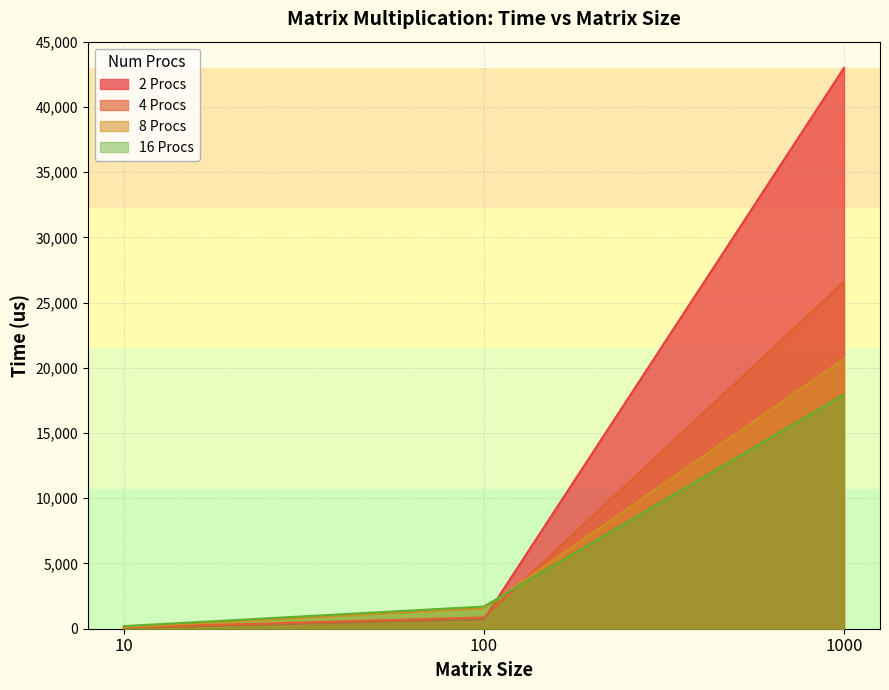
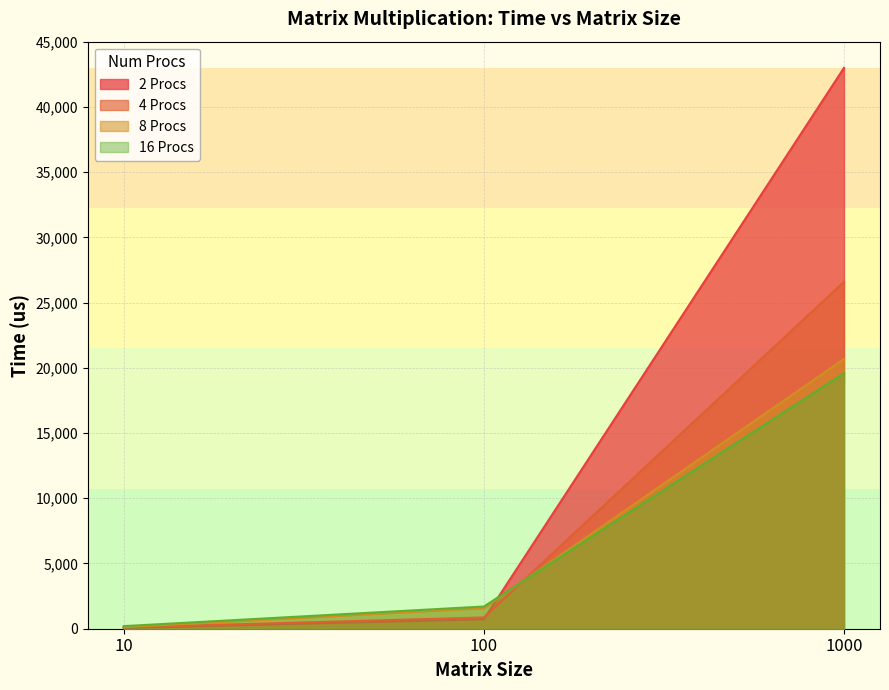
  {
    "16 Procs": {
-     "1000": "18,000"
+     "1000": "19,600"
    }
  }
